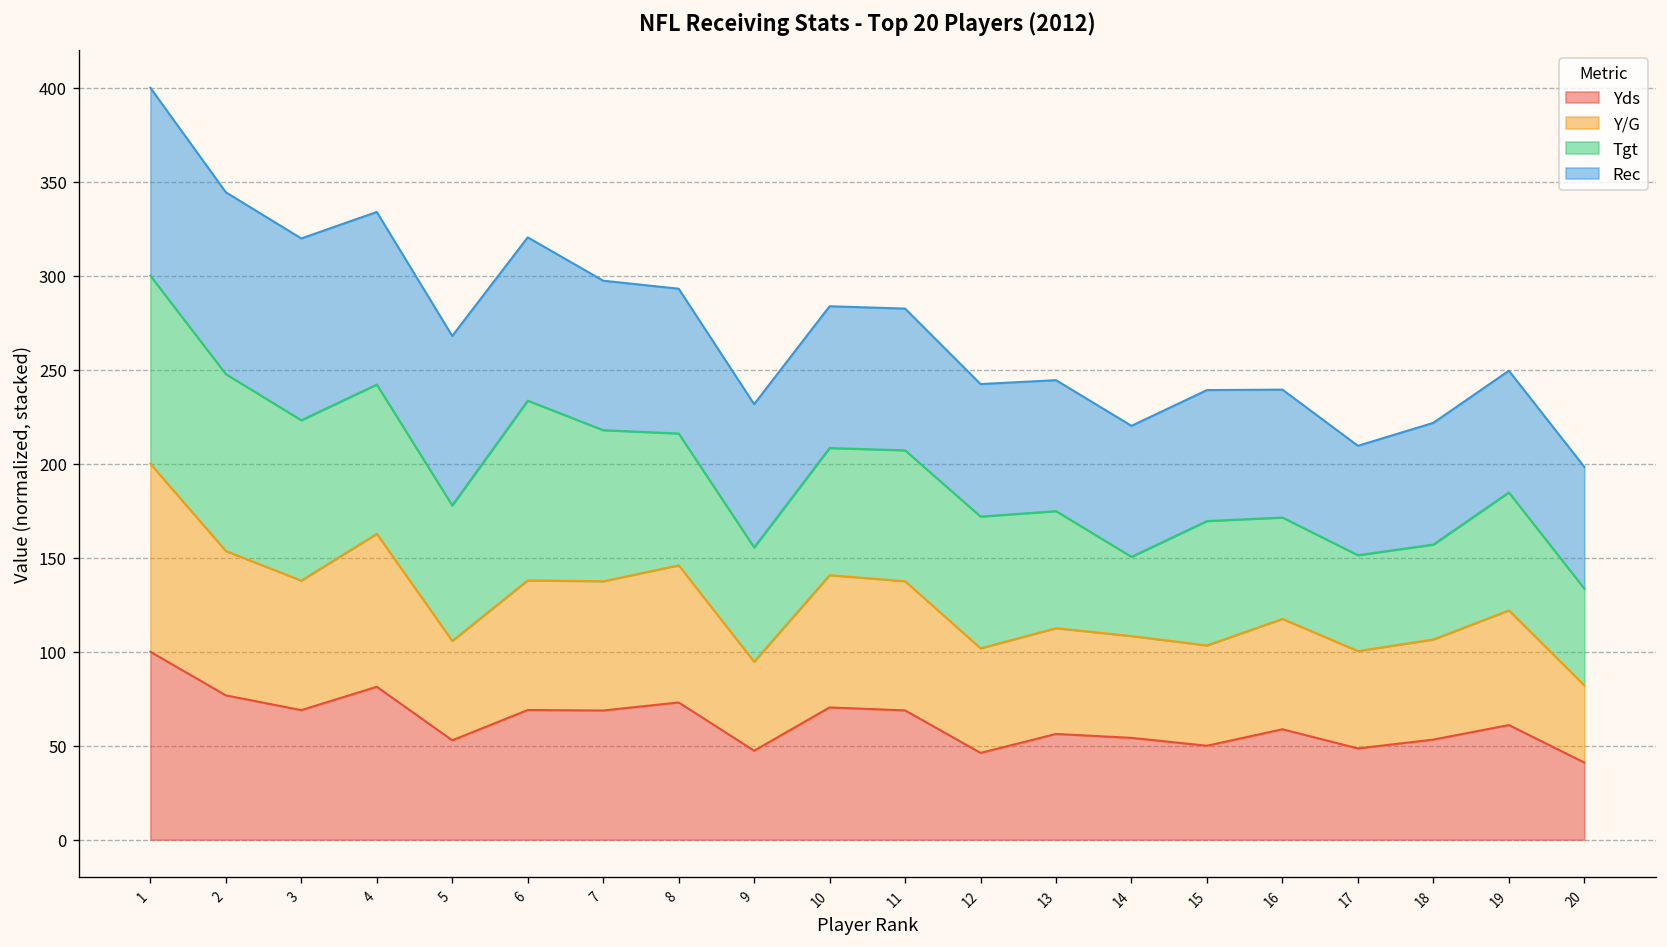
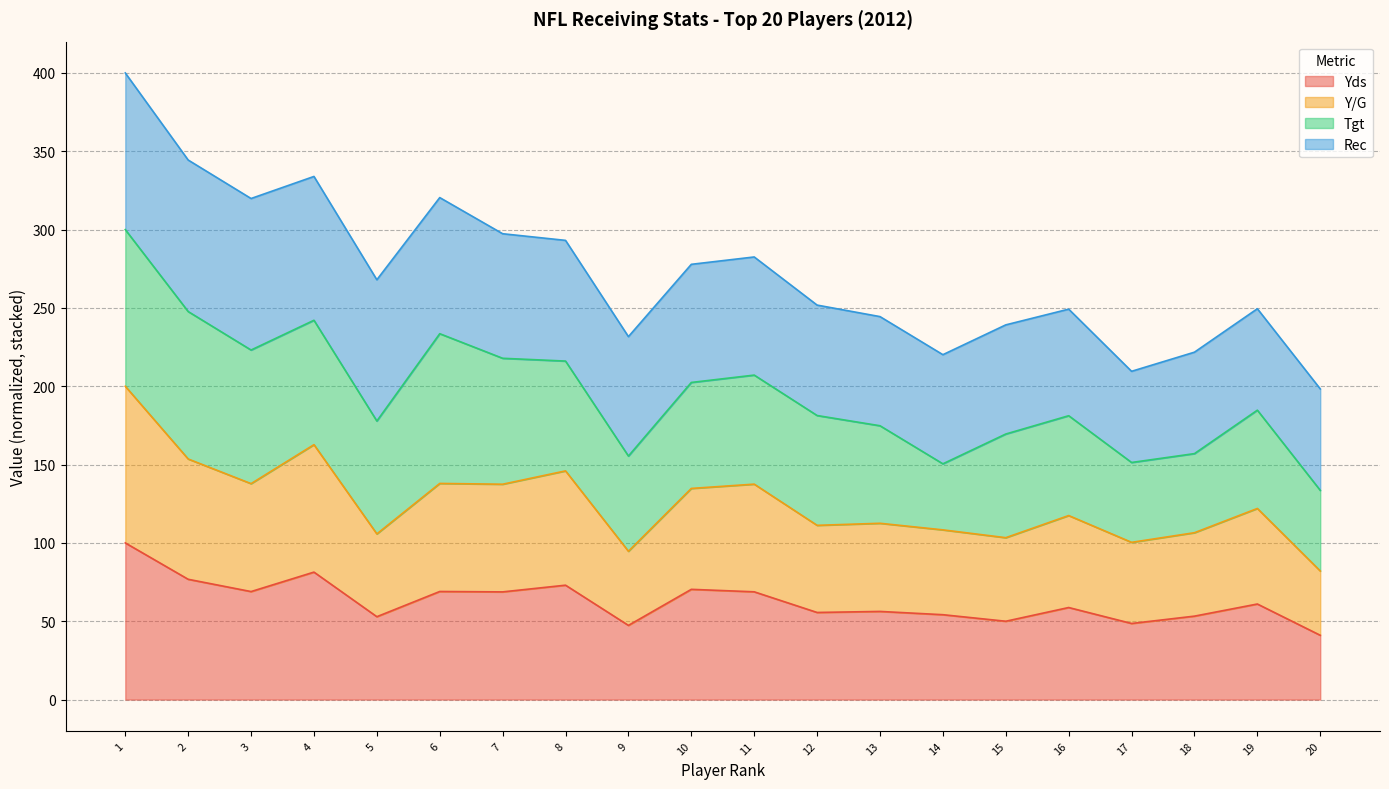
  {
    "Yds": {
      "1": 100,
      "2": 77,
      "3": 69,
      "4": 81,
      "5": 53,
      "6": 69,
      "7": 69,
      "8": 73,
      "9": 47,
      "10": 70,
      "11": 69,
-     "12": 46,
+     "12": 56,
      "13": 56,
      "14": 54,
      "15": 50,
      "16": 59,
      "17": 49,
      "18": 53,
      "19": 61,
      "20": 41
    },
    "Y/G": {
      "1": 100,
      "2": 77,
      "3": 69,
      "4": 81,
      "5": 53,
      "6": 69,
      "7": 69,
      "8": 73,
      "9": 47,
-     "10": 70,
+     "10": 64,
      "11": 69,
      "12": 56,
      "13": 56,
      "14": 54,
      "15": 53,
      "16": 59,
      "17": 52,
      "18": 53,
      "19": 61,
      "20": 41
    },
    "Tgt": {
      "1": 100,
      "2": 94,
      "3": 85,
      "4": 79,
      "5": 72,
      "6": 96,
      "7": 80,
      "8": 70,
      "9": 61,
      "10": 68,
      "11": 70,
      "12": 70,
      "13": 62,
      "14": 42,
      "15": 66,
-     "16": 54,
+     "16": 64,
      "17": 51,
      "18": 50,
      "19": 63,
      "20": 51
    },
    "Rec": {
      "1": 100,
      "2": 97,
      "3": 97,
      "4": 92,
      "5": 90,
      "6": 87,
      "7": 80,
      "8": 77,
      "9": 76,
      "10": 75,
      "11": 75,
      "12": 70,
      "13": 70,
      "14": 70,
      "15": 70,
      "16": 68,
      "17": 58,
      "18": 65,
      "19": 65,
      "20": 65
    }
  }
